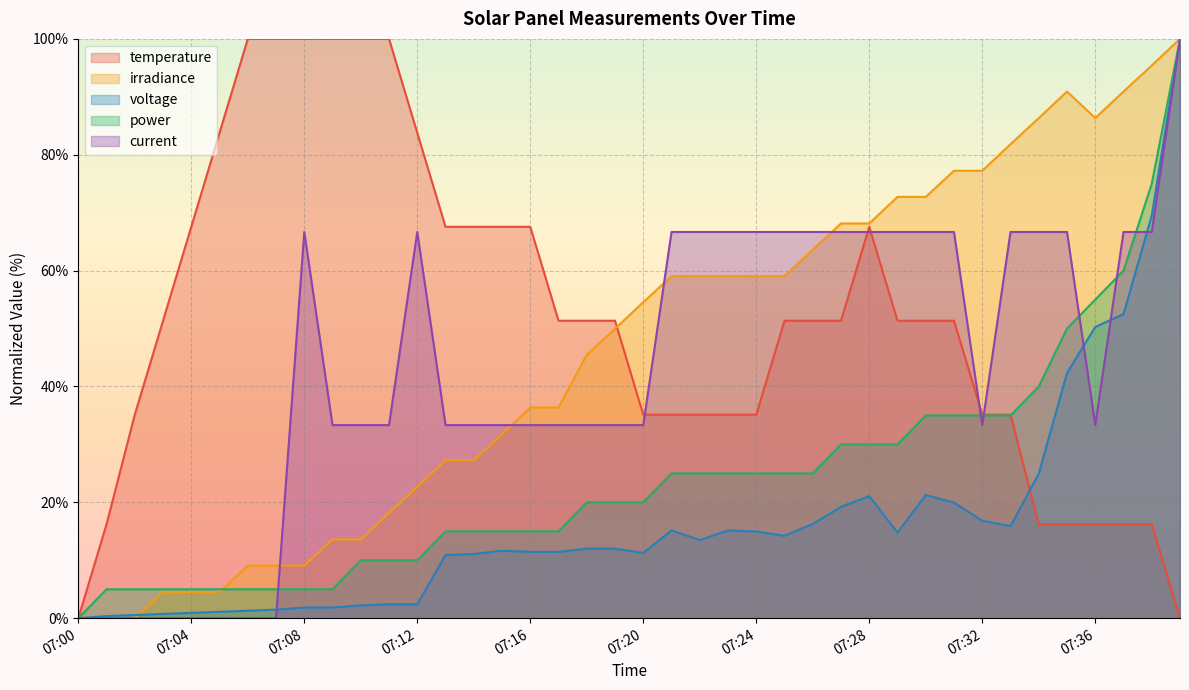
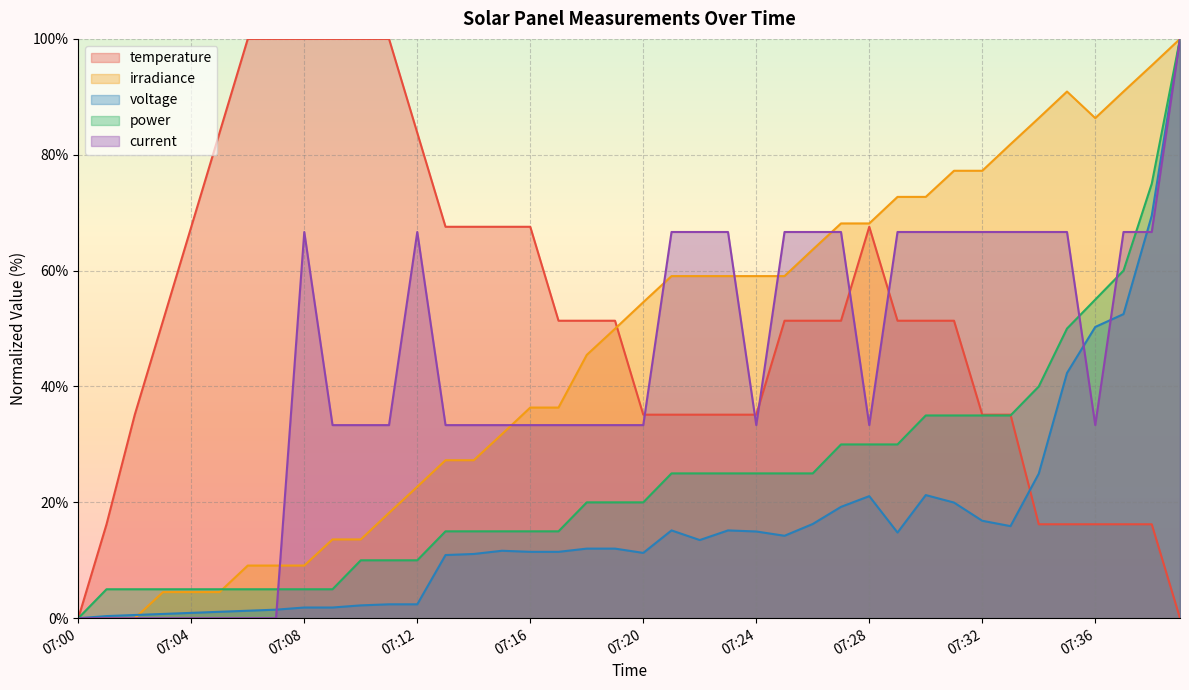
  {
    "current": {
      "07:04": "0%",
      "07:08": "67%",
      "07:12": "67%",
      "07:16": "33%",
      "07:20": "33%",
-     "07:24": "67%",
-     "07:28": "67%",
-     "07:32": "33%",
+     "07:24": "33%",
+     "07:28": "33%",
+     "07:32": "67%",
      "07:36": "33%"
    }
  }
